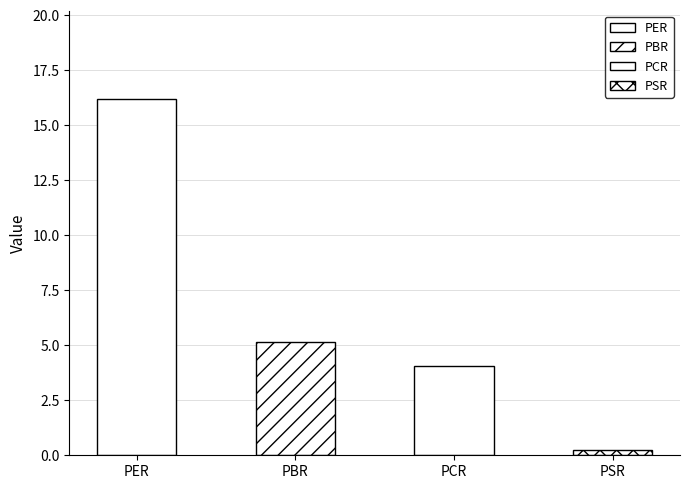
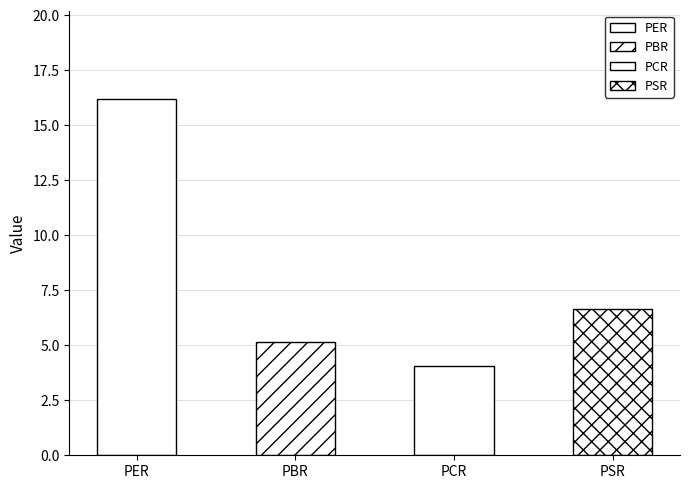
  {
    "PER": 16.2,
    "PBR": 5.2,
    "PCR": 4.1,
-   "PSR": 0.2
+   "PSR": 6.6
  }
